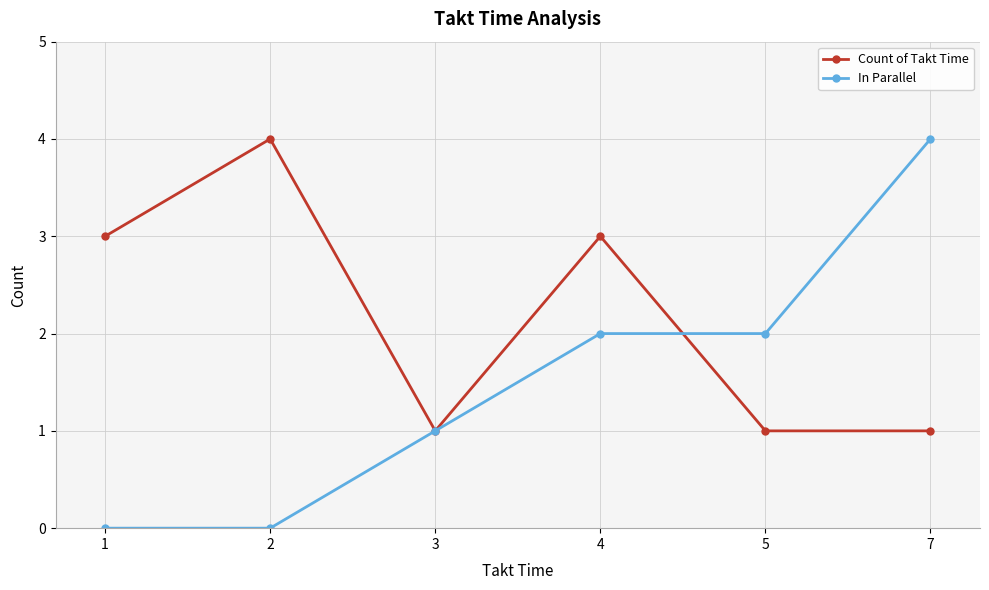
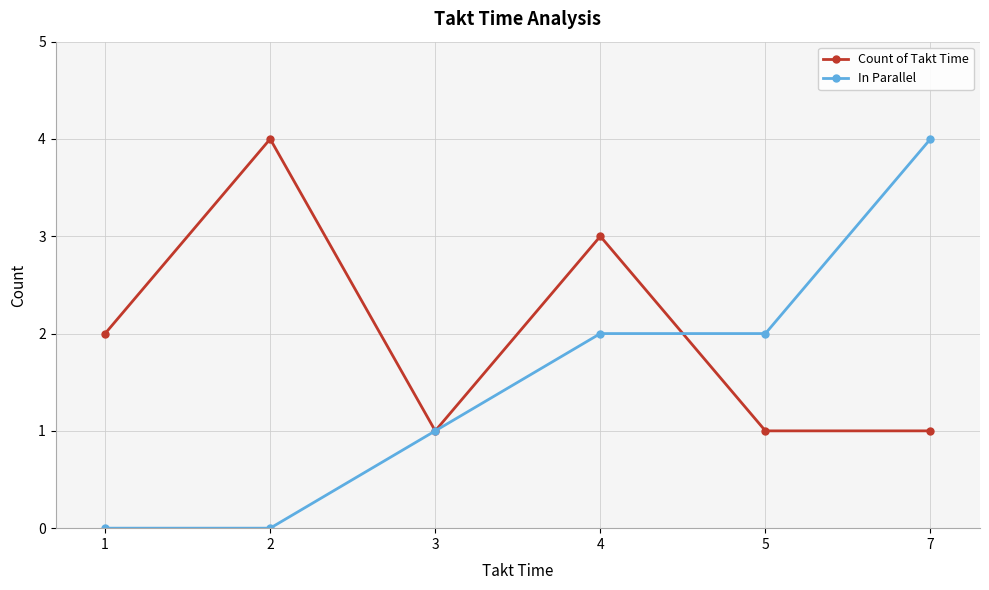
  {
    "Count of Takt Time": {
-     "1": 3,
+     "1": 2,
      "2": 4,
      "4": 3,
      "5": 1,
      "7": 1
    },
    "In Parallel": {
      "1": 0,
      "2": 0,
      "4": 2,
      "5": 2,
      "7": 4
    }
  }
